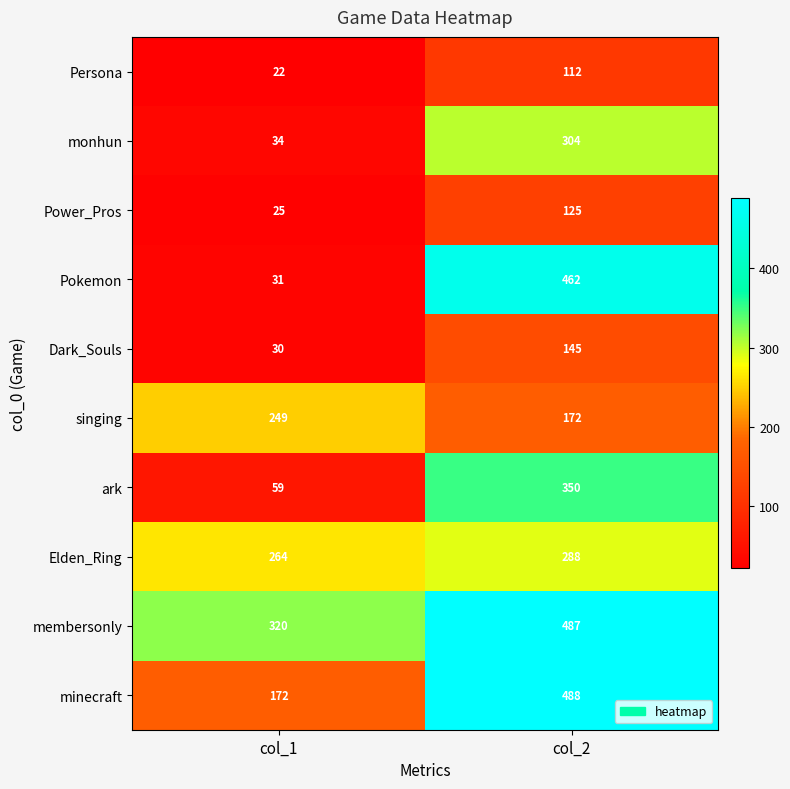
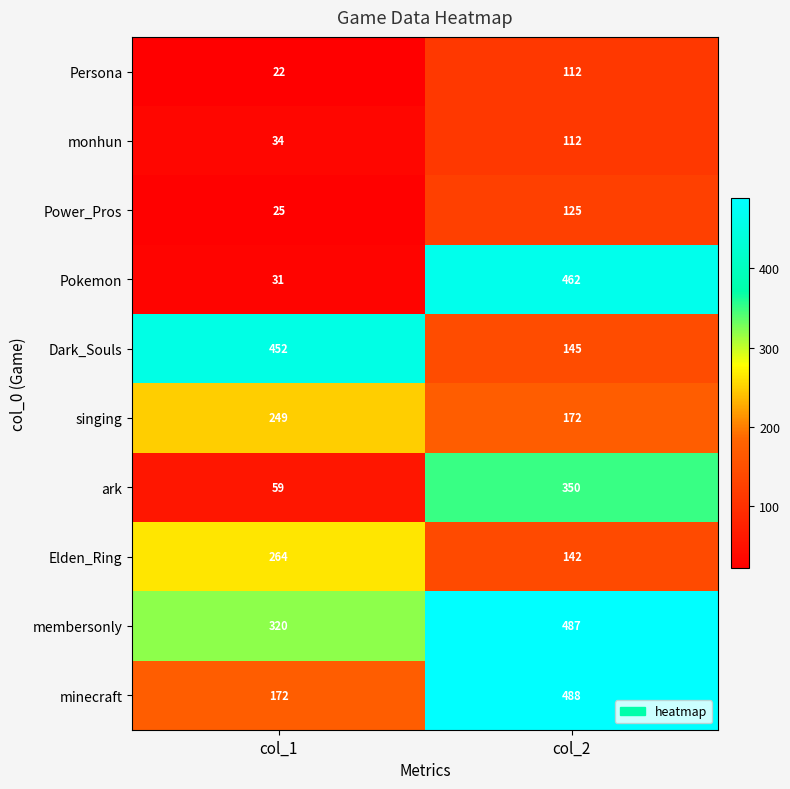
  {
    "Persona": {
      "col_1": 22,
      "col_2": 112
    },
    "monhun": {
      "col_1": 34,
-     "col_2": 304
+     "col_2": 112
    },
    "Power_Pros": {
      "col_1": 25,
      "col_2": 125
    },
    "Pokemon": {
      "col_1": 31,
      "col_2": 462
    },
    "Dark_Souls": {
-     "col_1": 30,
+     "col_1": 452,
      "col_2": 145
    },
    "singing": {
      "col_1": 249,
      "col_2": 172
    },
    "ark": {
      "col_1": 59,
      "col_2": 350
    },
    "Elden_Ring": {
      "col_1": 264,
-     "col_2": 288
+     "col_2": 142
    },
    "membersonly": {
      "col_1": 320,
      "col_2": 487
    },
    "minecraft": {
      "col_1": 172,
      "col_2": 488
    }
  }
